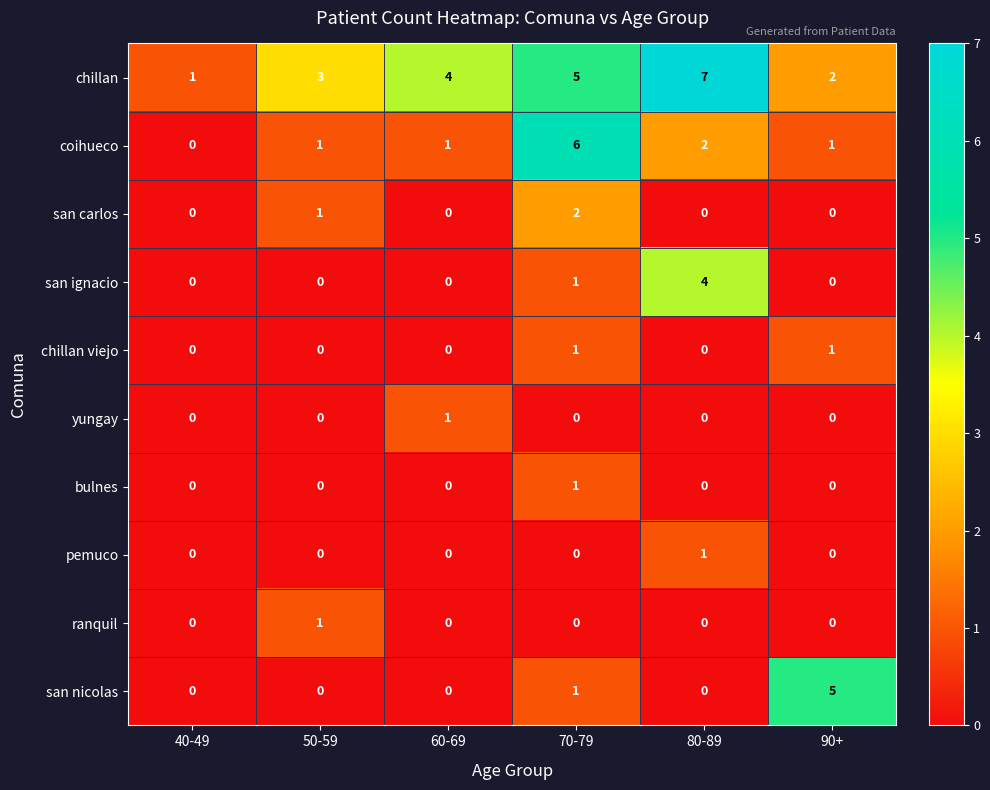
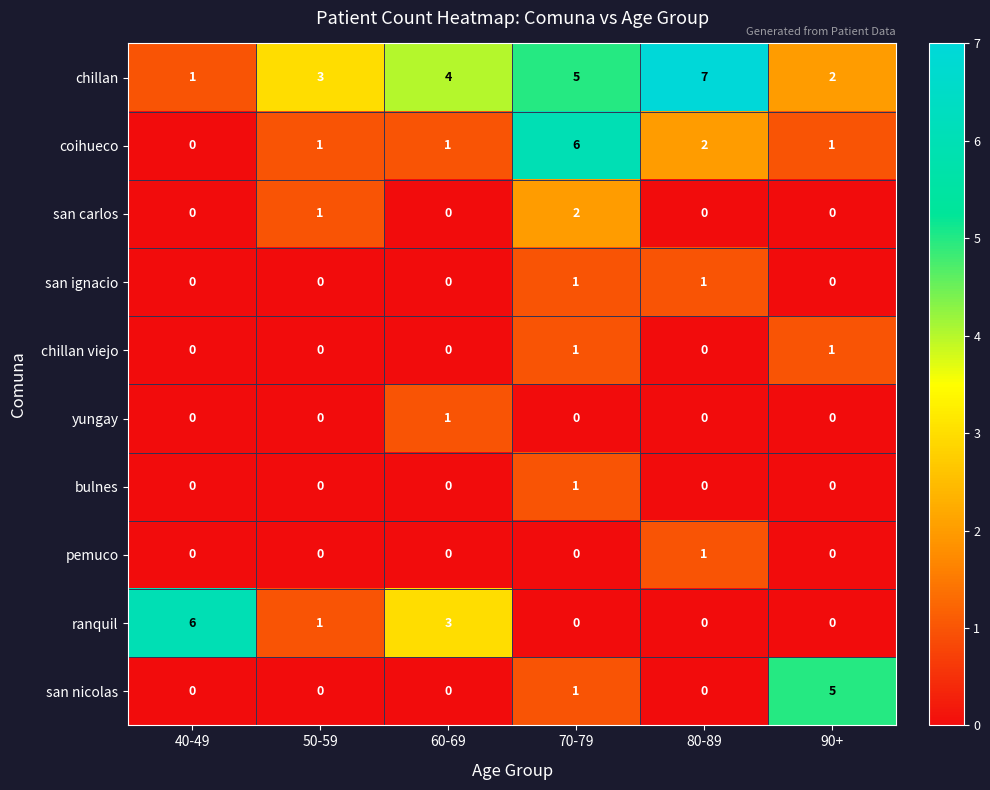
  {
    "chillan": {
      "40-49": 1,
      "50-59": 3,
      "60-69": 4,
      "70-79": 5,
      "80-89": 7,
      "90+": 2
    },
    "coihueco": {
      "40-49": 0,
      "50-59": 1,
      "60-69": 1,
      "70-79": 6,
      "80-89": 2,
      "90+": 1
    },
    "san carlos": {
      "40-49": 0,
      "50-59": 1,
      "60-69": 0,
      "70-79": 2,
      "80-89": 0,
      "90+": 0
    },
    "san ignacio": {
      "40-49": 0,
      "50-59": 0,
      "60-69": 0,
      "70-79": 1,
-     "80-89": 4,
+     "80-89": 1,
      "90+": 0
    },
    "chillan viejo": {
      "40-49": 0,
      "50-59": 0,
      "60-69": 0,
      "70-79": 1,
      "80-89": 0,
      "90+": 1
    },
    "yungay": {
      "40-49": 0,
      "50-59": 0,
      "60-69": 1,
      "70-79": 0,
      "80-89": 0,
      "90+": 0
    },
    "bulnes": {
      "40-49": 0,
      "50-59": 0,
      "60-69": 0,
      "70-79": 1,
      "80-89": 0,
      "90+": 0
    },
    "pemuco": {
      "40-49": 0,
      "50-59": 0,
      "60-69": 0,
      "70-79": 0,
      "80-89": 1,
      "90+": 0
    },
    "ranquil": {
-     "40-49": 0,
+     "40-49": 6,
      "50-59": 1,
-     "60-69": 0,
+     "60-69": 3,
      "70-79": 0,
      "80-89": 0,
      "90+": 0
    },
    "san nicolas": {
      "40-49": 0,
      "50-59": 0,
      "60-69": 0,
      "70-79": 1,
      "80-89": 0,
      "90+": 5
    }
  }
